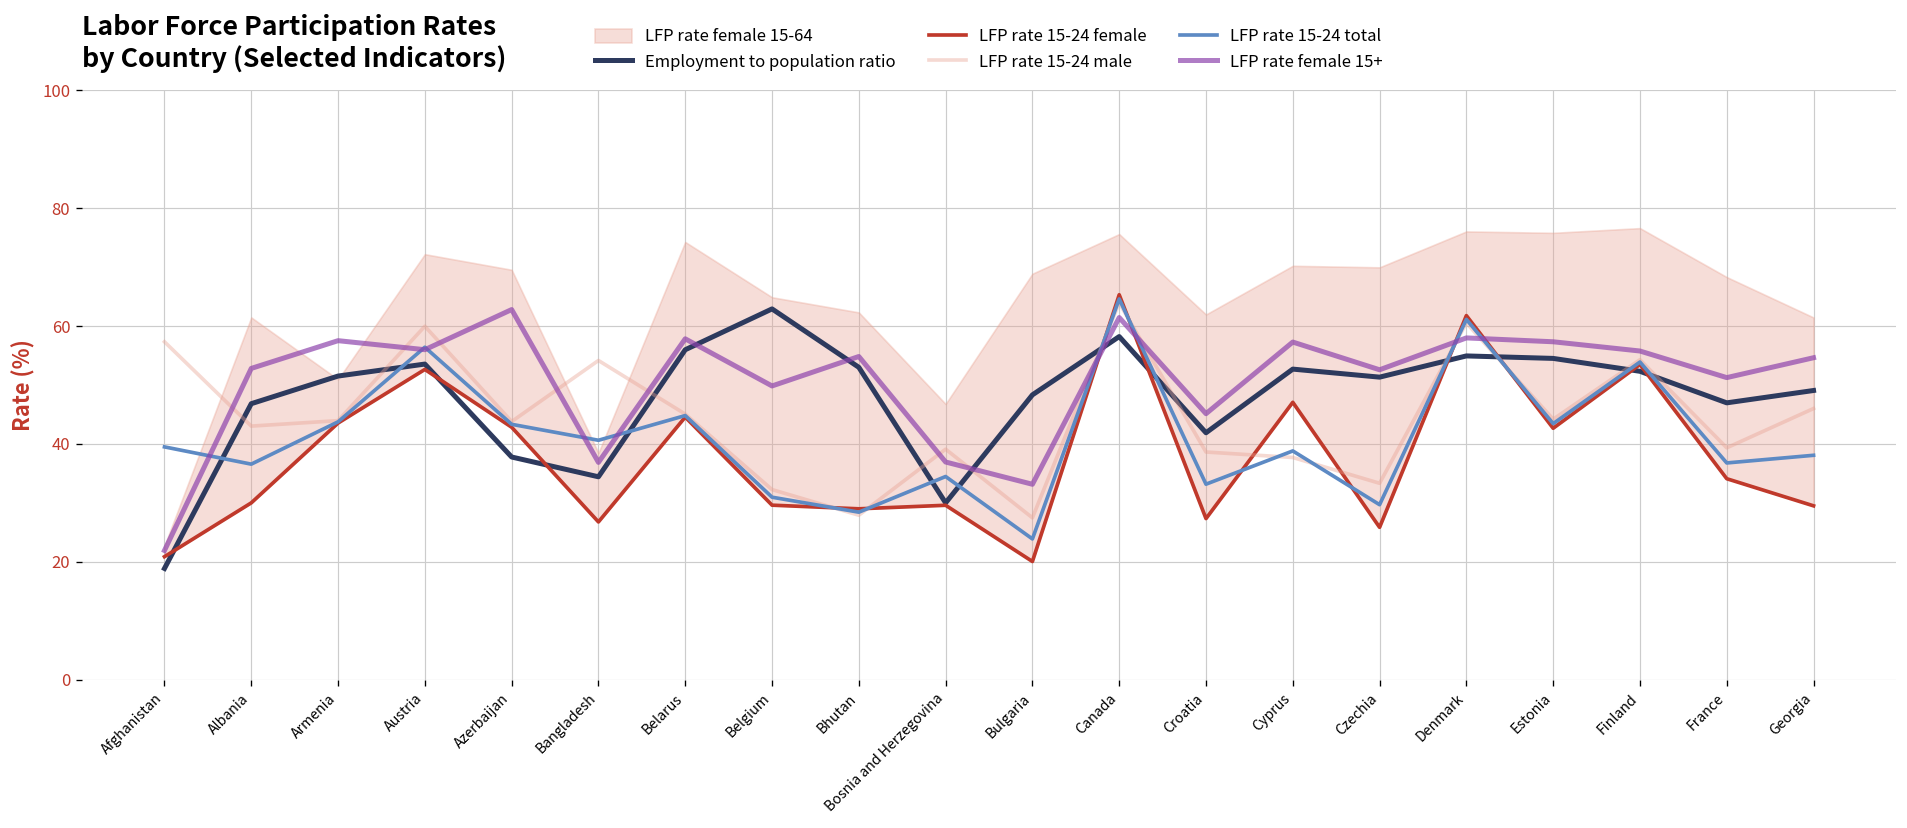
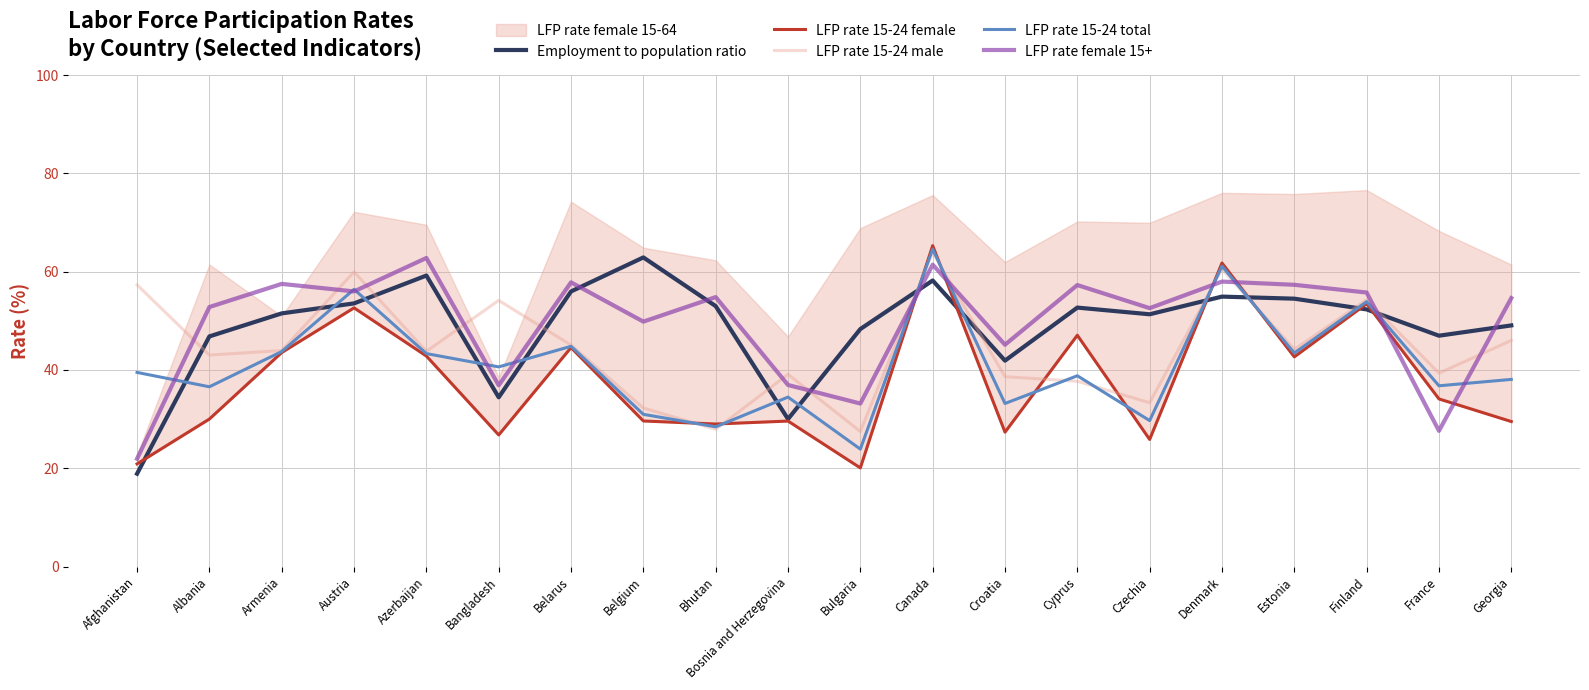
  {
    "Employment to population ratio": {
      "Afghanistan": 19,
      "Albania": 47,
      "Armenia": 52,
      "Austria": 54,
-     "Azerbaijan": 38,
+     "Azerbaijan": 59,
      "Bangladesh": 34,
      "Belarus": 56,
      "Belgium": 63,
      "Bhutan": 53,
      "Bulgaria": 48,
      "Canada": 58,
      "Croatia": 42,
      "Cyprus": 53,
      "Czechia": 51,
      "Denmark": 55,
      "Estonia": 55,
      "Finland": 52,
      "France": 47,
      "Georgia": 49
    },
    "LFP rate 15-24 female": {
      "Afghanistan": 21,
      "Albania": 30,
      "Austria": 53,
      "Bangladesh": 27,
      "Belgium": 30,
      "Bhutan": 29,
      "Bulgaria": 20,
      "Canada": 65,
      "Croatia": 27,
      "Cyprus": 47,
      "Czechia": 26,
      "Denmark": 62,
      "Estonia": 43,
      "France": 34,
      "Georgia": 30
    },
    "LFP rate 15-24 total": {
      "Afghanistan": 40,
      "Albania": 37,
      "Bangladesh": 41,
      "Belgium": 31,
      "Bosnia and Herzegovina": 34,
      "Bulgaria": 24,
      "Canada": 65,
      "Croatia": 33,
      "Cyprus": 39,
      "Czechia": 30,
      "Denmark": 61,
      "Estonia": 43,
      "France": 37,
      "Georgia": 38
    },
    "LFP rate female 15+": {
      "Afghanistan": 22,
      "Albania": 53,
      "Armenia": 58,
      "Azerbaijan": 63,
      "Bangladesh": 37,
      "Belarus": 58,
      "Belgium": 50,
      "Bhutan": 55,
      "Bosnia and Herzegovina": 37,
      "Bulgaria": 33,
      "Canada": 61,
      "Croatia": 45,
      "Cyprus": 57,
      "Czechia": 53,
      "Denmark": 58,
      "Estonia": 57,
      "Finland": 56,
-     "France": 51,
+     "France": 28,
      "Georgia": 55
    }
  }
